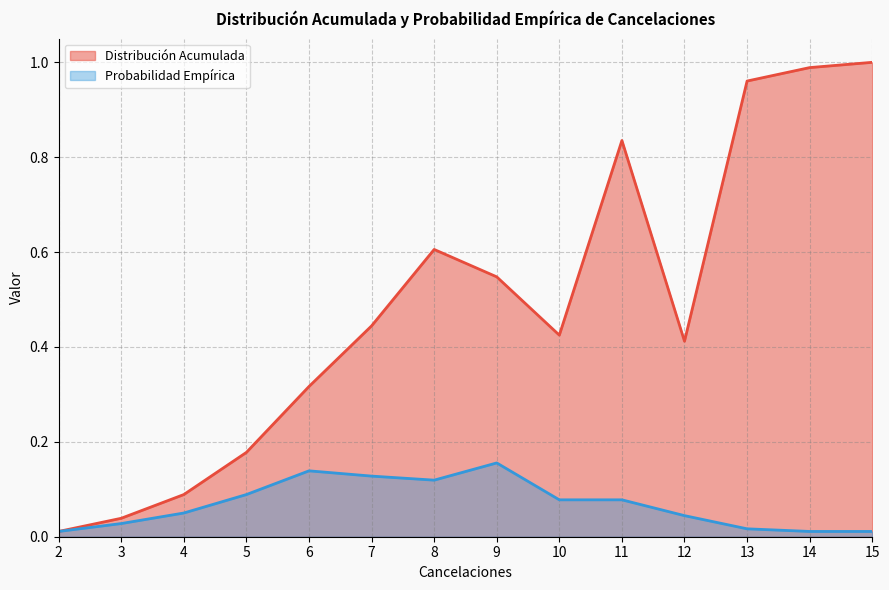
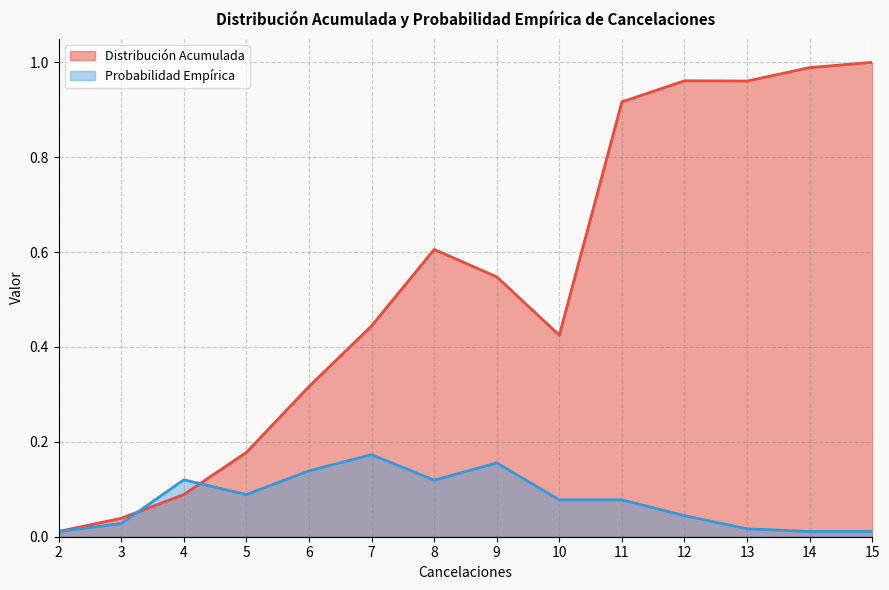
  {
    "Distribución Acumulada": {
      "3": 0.04,
      "4": 0.09,
      "5": 0.18,
      "6": 0.32,
      "7": 0.44,
      "8": 0.61,
      "9": 0.55,
      "10": 0.42,
-     "11": 0.84,
-     "12": 0.41,
+     "11": 0.92,
+     "12": 0.96,
      "13": 0.96,
      "14": 0.99,
      "15": 1.00
    },
    "Probabilidad Empírica": {
      "3": 0.03,
-     "4": 0.05,
+     "4": 0.12,
      "5": 0.09,
      "6": 0.14,
-     "7": 0.13,
+     "7": 0.17,
      "8": 0.12,
      "9": 0.16,
      "10": 0.08,
      "11": 0.08,
      "12": 0.04,
      "13": 0.02,
      "14": 0.01,
      "15": 0.01
    }
  }
